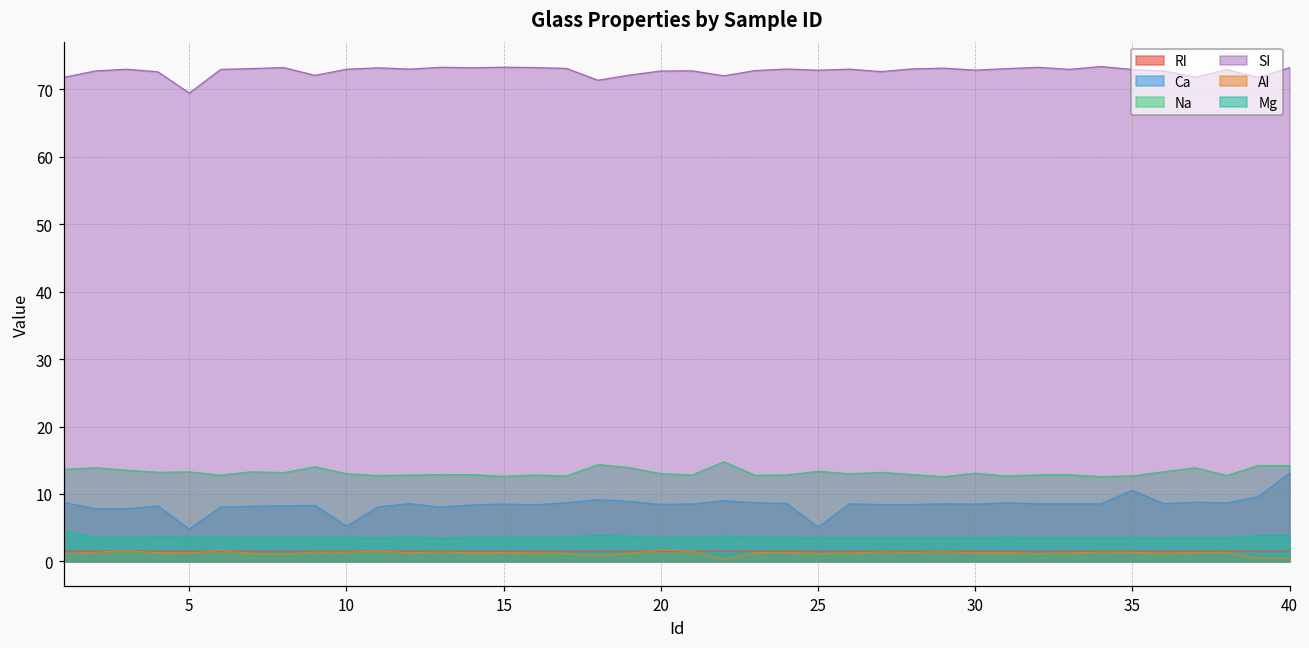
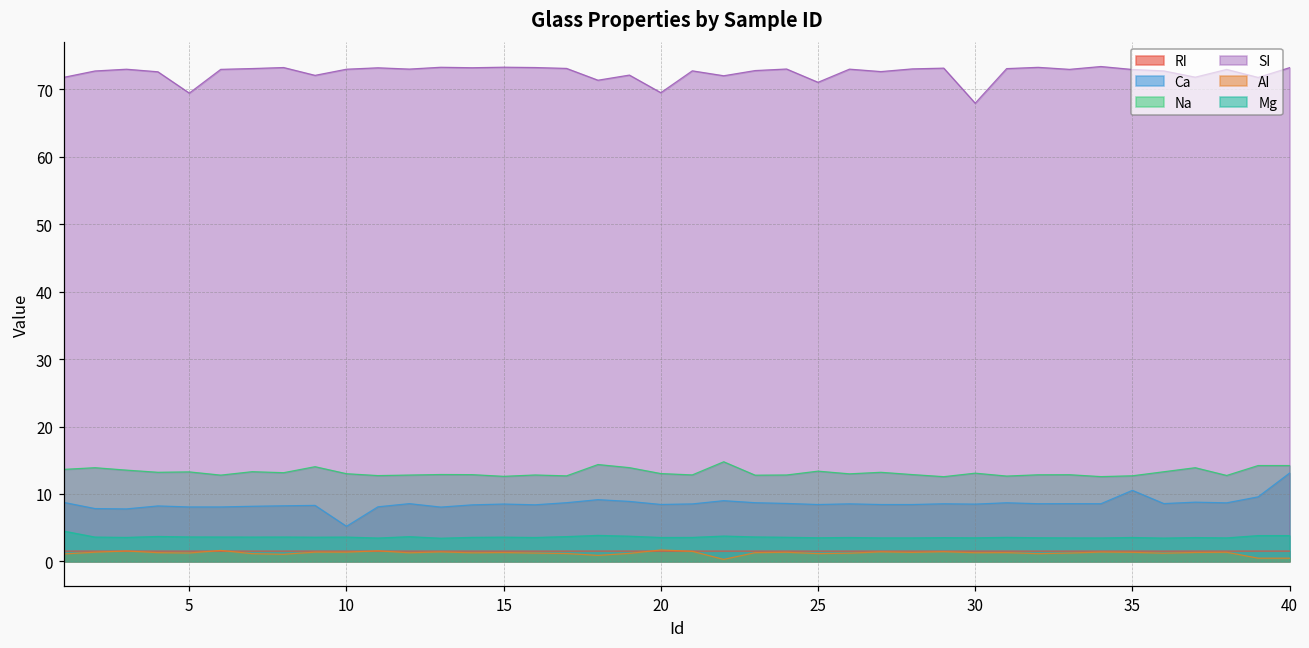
  {
    "Ca": {
-     "5": 5,
+     "5": 8,
      "10": 5,
      "15": 9,
      "20": 8,
-     "25": 5,
+     "25": 8,
      "30": 8,
      "35": 11,
      "40": 13
    },
    "SI": {
      "5": 69,
      "10": 73,
      "15": 73,
-     "20": 73,
-     "25": 73,
-     "30": 73,
+     "20": 70,
+     "25": 71,
+     "30": 68,
      "40": 73
    }
  }
